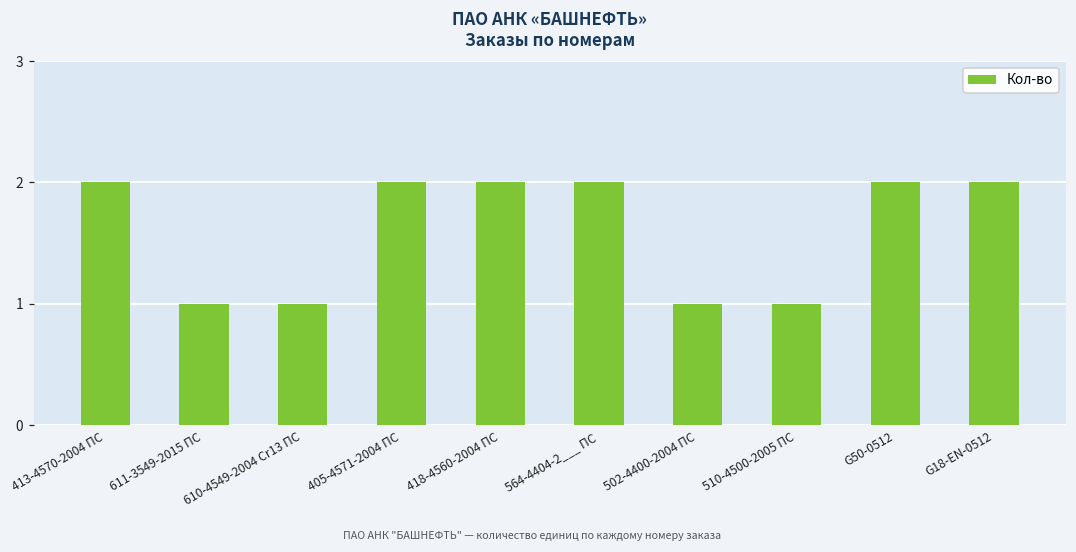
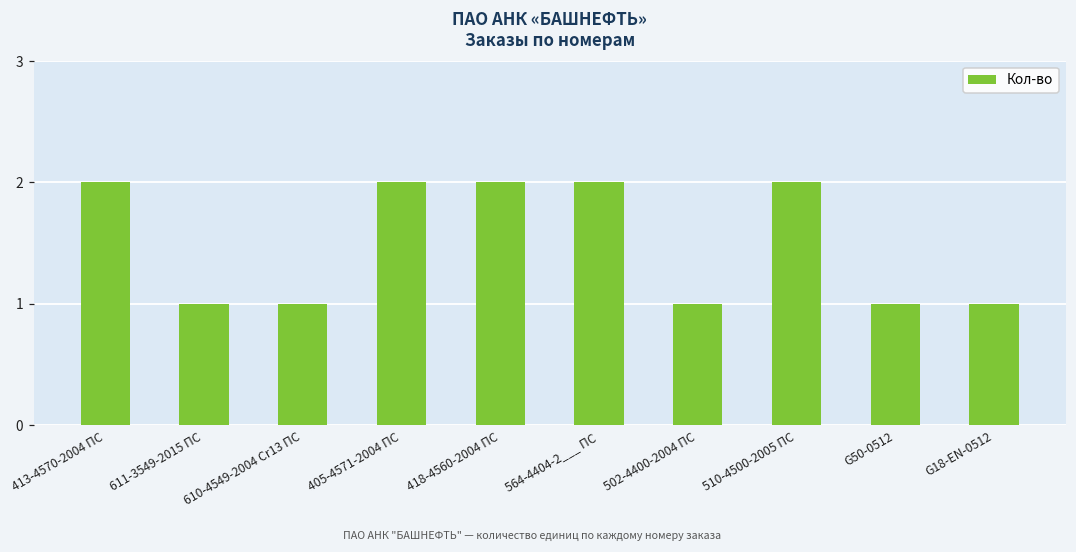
  {
    "413-4570-2004 ПС": 2,
    "611-3549-2015 ПС": 1,
    "610-4549-2004 Cr13 ПС": 1,
    "405-4571-2004 ПС": 2,
    "418-4560-2004 ПС": 2,
    "564-4404-2___ ПС": 2,
    "502-4400-2004 ПС": 1,
-   "510-4500-2005 ПС": 1,
-   "G50-0512": 2,
-   "G18-EN-0512": 2
+   "510-4500-2005 ПС": 2,
+   "G50-0512": 1,
+   "G18-EN-0512": 1
  }
